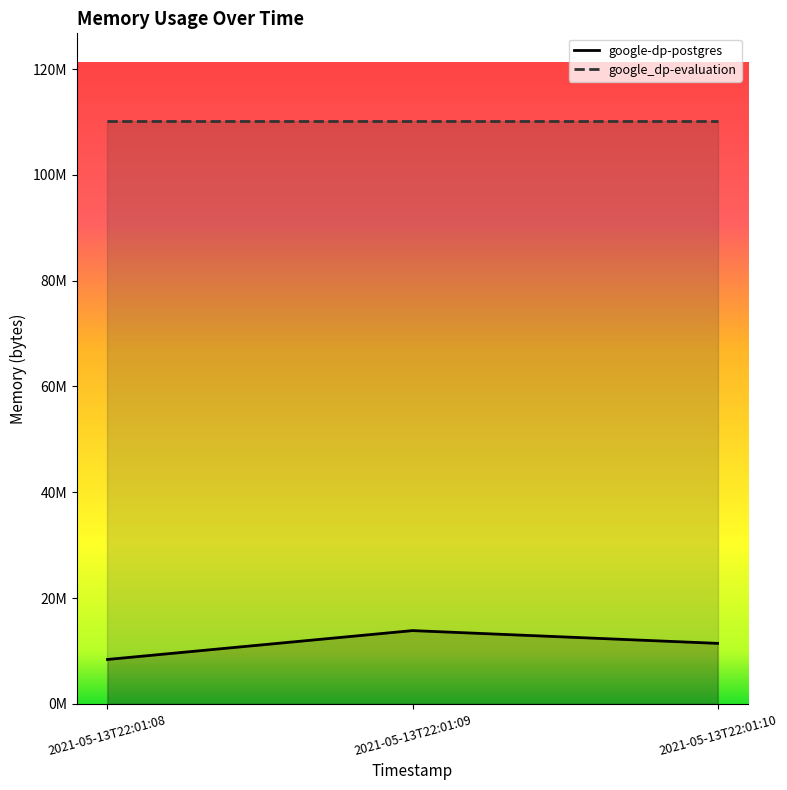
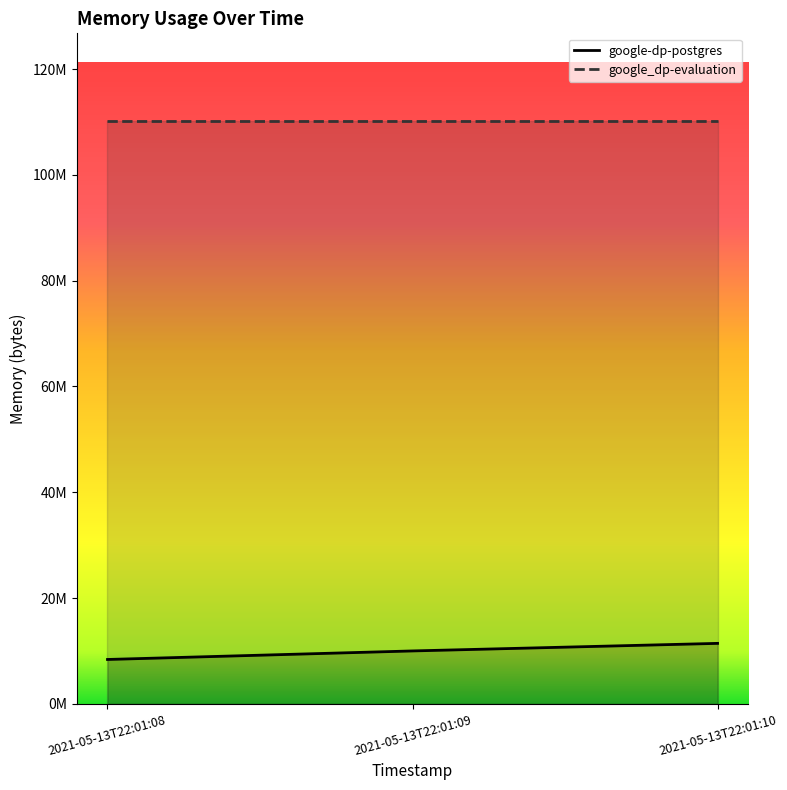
  {
    "google-dp-postgres": {
      "2021-05-13T22:01:08": 8000000,
-     "2021-05-13T22:01:09": 14000000,
+     "2021-05-13T22:01:09": 10000000,
      "2021-05-13T22:01:10": 11000000
    },
    "google_dp-evaluation": {
      "2021-05-13T22:01:08": 110000000,
      "2021-05-13T22:01:09": 110000000,
      "2021-05-13T22:01:10": 110000000
    }
  }
